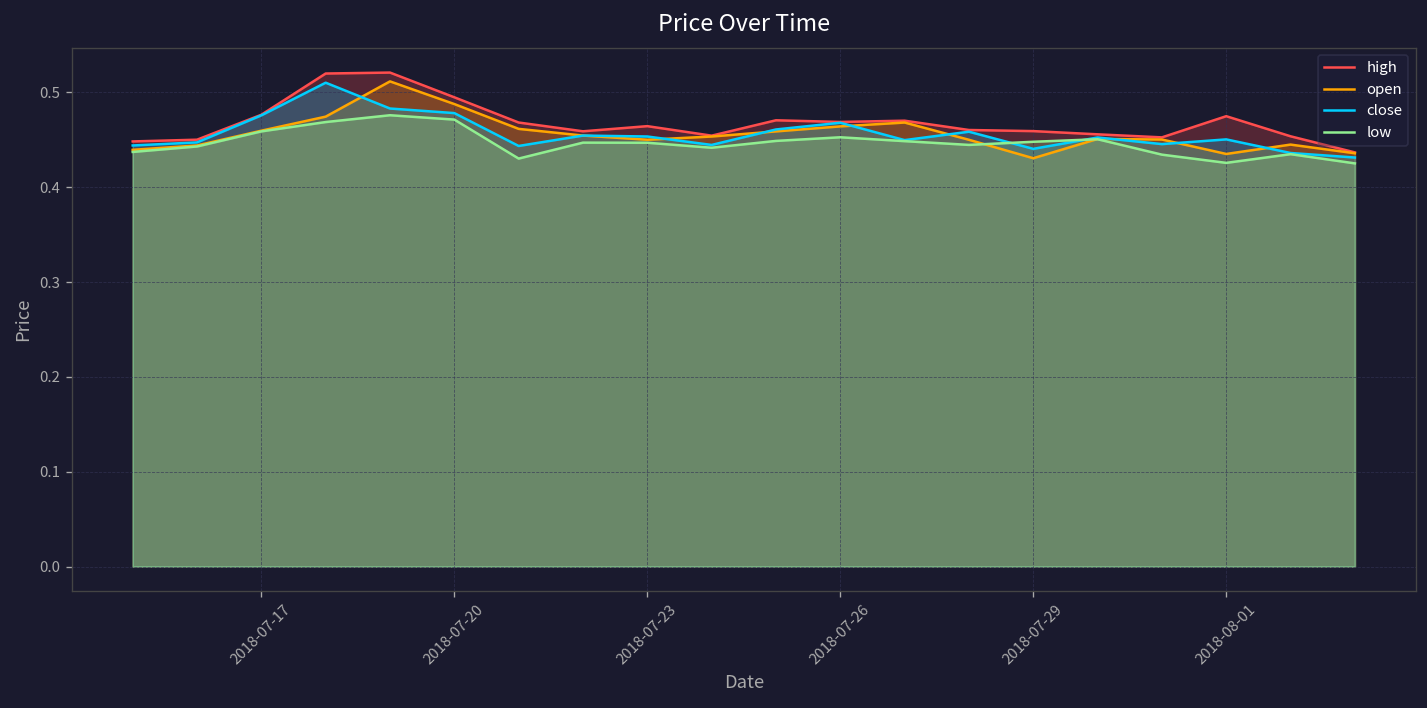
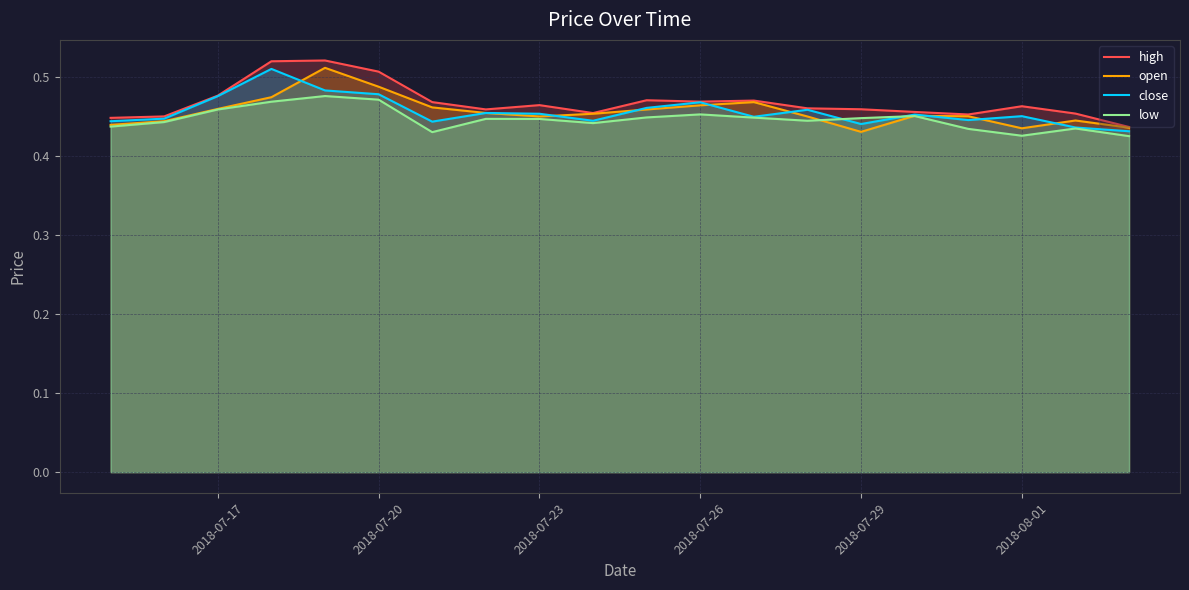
  {
    "high": {
-     "2018-07-20": 0.49,
+     "2018-07-20": 0.51,
      "2018-07-23": 0.46,
      "2018-07-29": 0.46,
-     "2018-08-01": 0.48
+     "2018-08-01": 0.46
    },
    "open": {
      "2018-07-20": 0.49,
      "2018-07-26": 0.46,
      "2018-07-29": 0.43,
      "2018-08-01": 0.44
    },
    "close": {
      "2018-07-20": 0.48,
      "2018-07-23": 0.45,
      "2018-07-29": 0.44,
      "2018-08-01": 0.45
    },
    "low": {
      "2018-07-20": 0.47,
      "2018-07-26": 0.45,
      "2018-07-29": 0.45,
      "2018-08-01": 0.43
    }
  }
